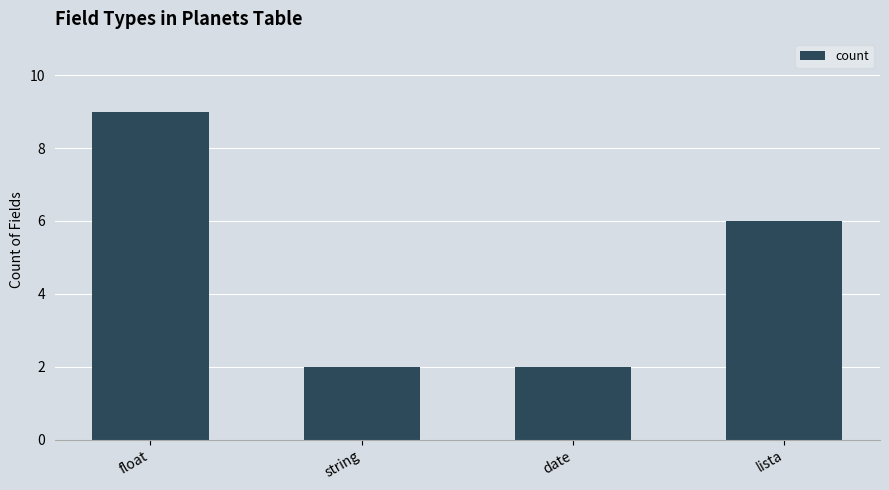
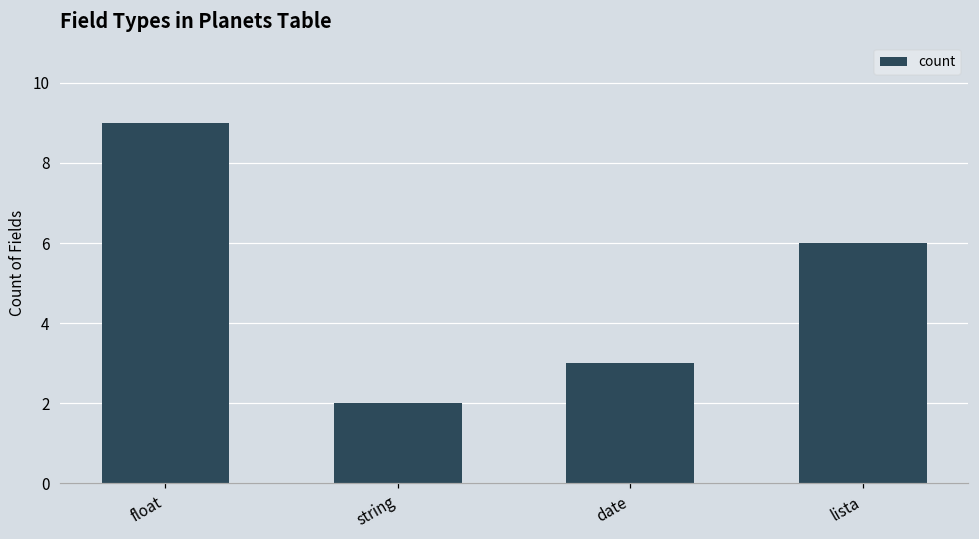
  {
    "float": 9,
    "string": 2,
-   "date": 2,
+   "date": 3,
    "lista": 6
  }
